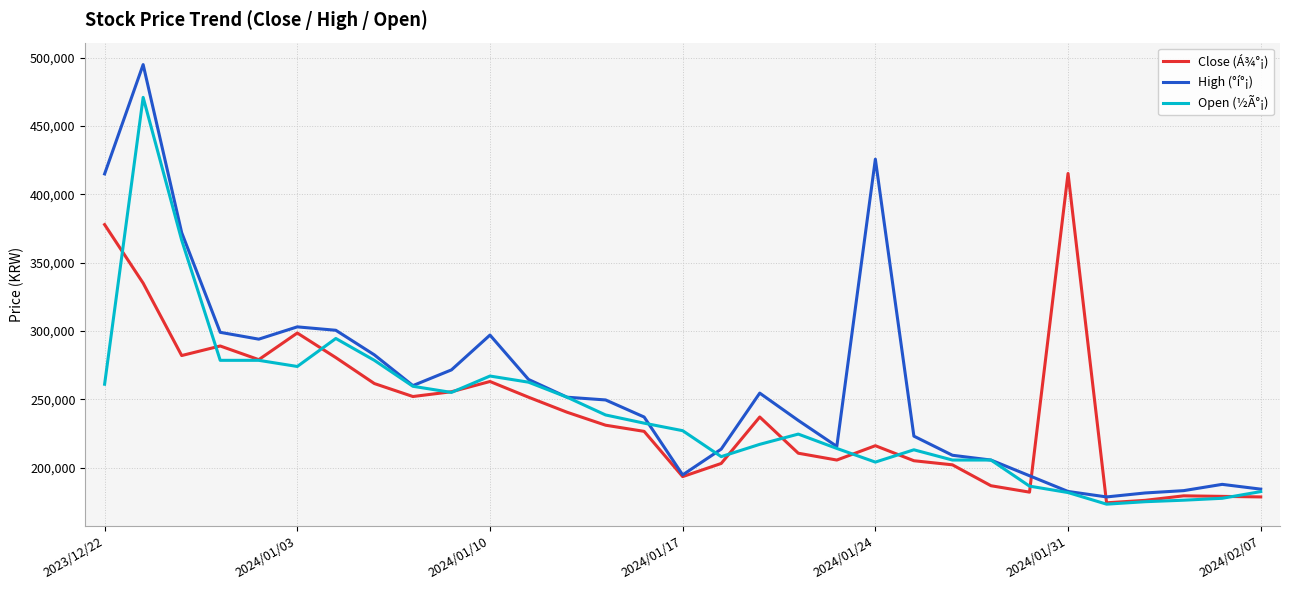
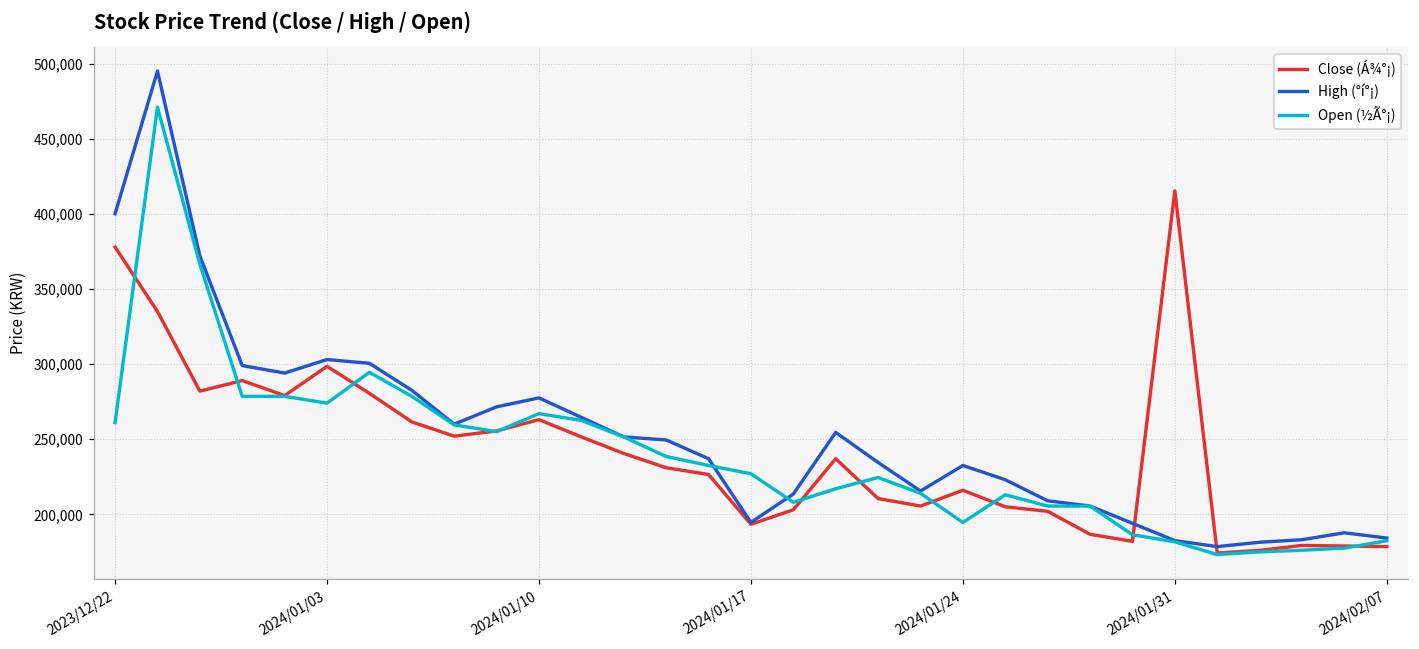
  {
    "Close (Á¾°¡)": {
      "2023/12/22": "378,000",
      "2024/01/03": "299,000",
      "2024/01/10": "263,000",
      "2024/01/24": "216,000",
      "2024/01/31": "415,000",
      "2024/02/07": "179,000"
    },
    "High (°í°¡)": {
-     "2023/12/22": "415,000",
+     "2023/12/22": "400,000",
      "2024/01/03": "303,000",
-     "2024/01/10": "297,000",
-     "2024/01/24": "426,000"
+     "2024/01/10": "278,000",
+     "2024/01/24": "233,000"
    },
    "Open (½Ã°¡)": {
      "2023/12/22": "261,000",
      "2024/01/03": "274,000",
      "2024/01/10": "267,000",
      "2024/01/17": "227,000",
-     "2024/01/24": "204,000"
+     "2024/01/24": "195,000"
    }
  }
